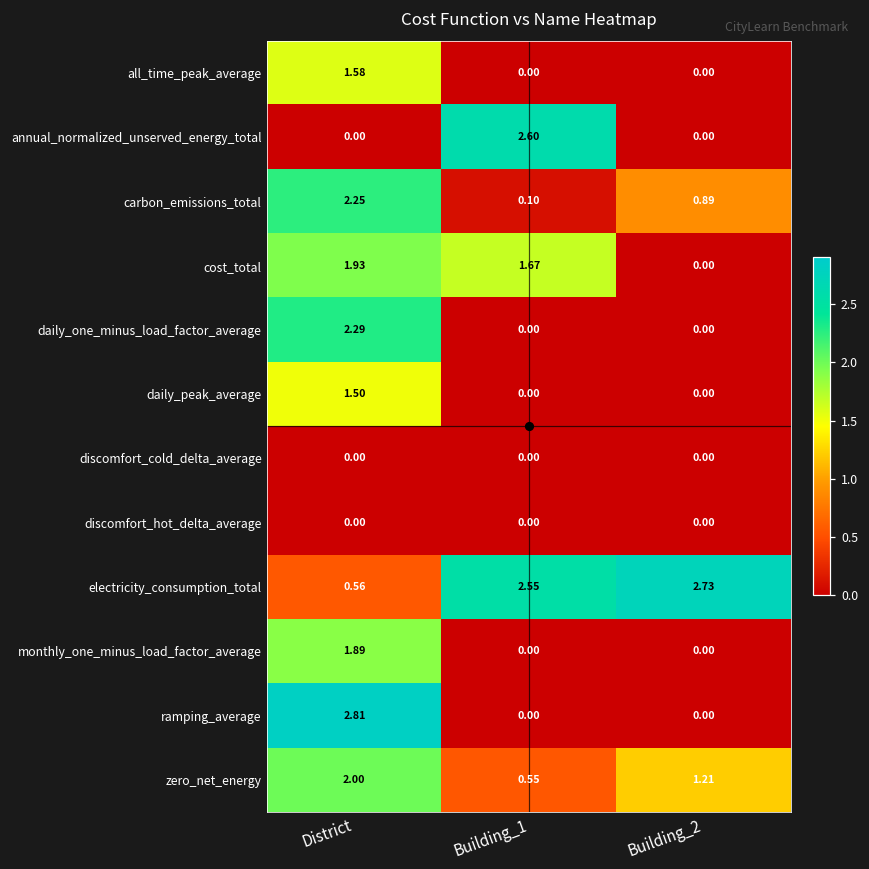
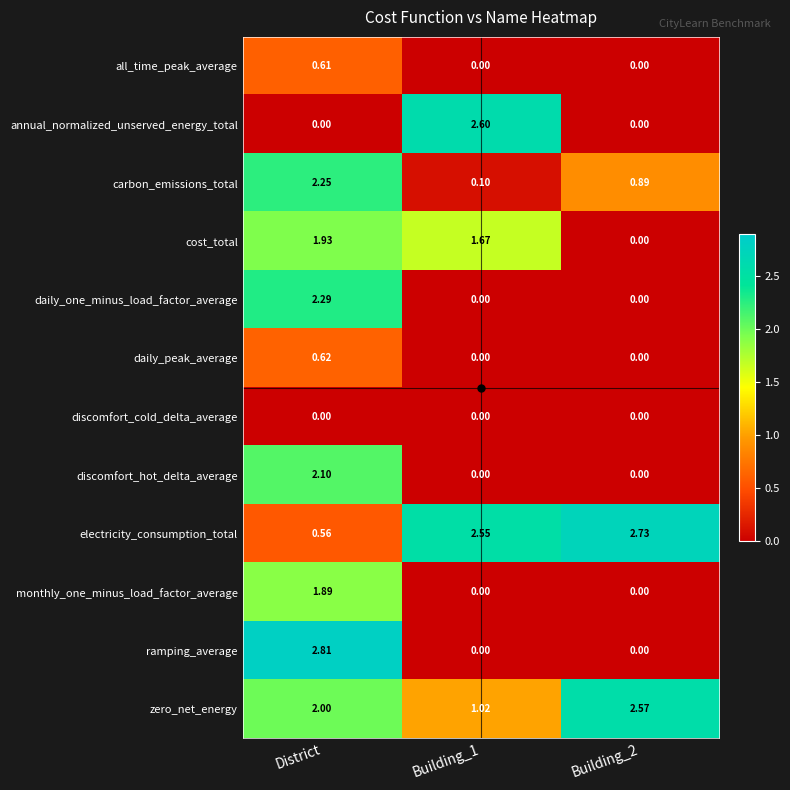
  {
    "all_time_peak_average": {
-     "District": 1.58,
+     "District": 0.61,
      "Building_1": 0.00,
      "Building_2": 0.00
    },
    "annual_normalized_unserved_energy_total": {
      "District": 0.00,
      "Building_1": 2.60,
      "Building_2": 0.00
    },
    "carbon_emissions_total": {
      "District": 2.25,
      "Building_1": 0.10,
      "Building_2": 0.89
    },
    "cost_total": {
      "District": 1.93,
      "Building_1": 1.67,
      "Building_2": 0.00
    },
    "daily_one_minus_load_factor_average": {
      "District": 2.29,
      "Building_1": 0.00,
      "Building_2": 0.00
    },
    "daily_peak_average": {
-     "District": 1.50,
+     "District": 0.62,
      "Building_1": 0.00,
      "Building_2": 0.00
    },
    "discomfort_cold_delta_average": {
      "District": 0.00,
      "Building_1": 0.00,
      "Building_2": 0.00
    },
    "discomfort_hot_delta_average": {
-     "District": 0.00,
+     "District": 2.10,
      "Building_1": 0.00,
      "Building_2": 0.00
    },
    "electricity_consumption_total": {
      "District": 0.56,
      "Building_1": 2.55,
      "Building_2": 2.73
    },
    "monthly_one_minus_load_factor_average": {
      "District": 1.89,
      "Building_1": 0.00,
      "Building_2": 0.00
    },
    "ramping_average": {
      "District": 2.81,
      "Building_1": 0.00,
      "Building_2": 0.00
    },
    "zero_net_energy": {
      "District": 2.00,
-     "Building_1": 0.55,
-     "Building_2": 1.21
+     "Building_1": 1.02,
+     "Building_2": 2.57
    }
  }
